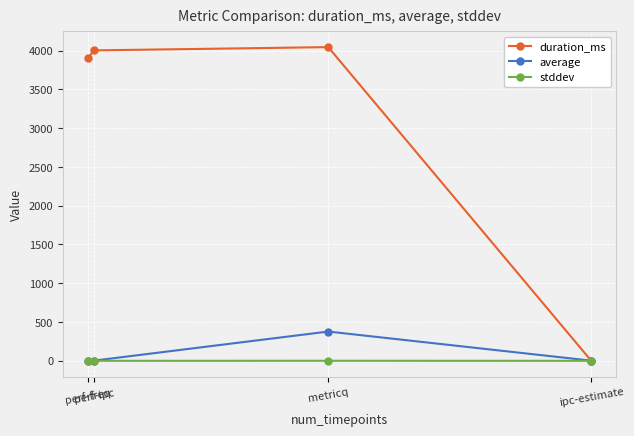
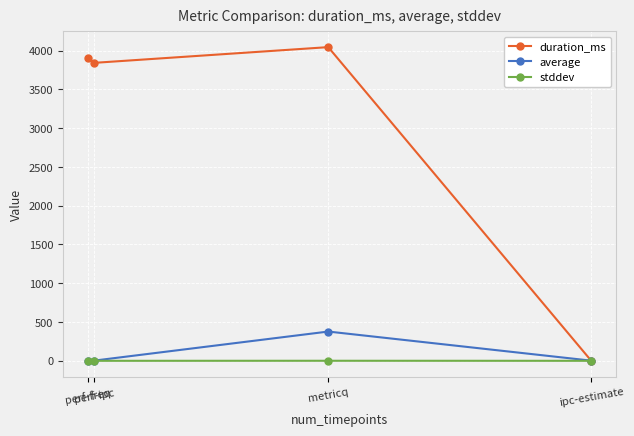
  {
    "duration_ms": {
      "perf-freq": 3900,
-     "perf-ipc": 4000,
+     "perf-ipc": 3800,
      "metricq": 4000
    },
    "average": {
      "metricq": 400
    },
    "stddev": {
      "metricq": 0
    }
  }
